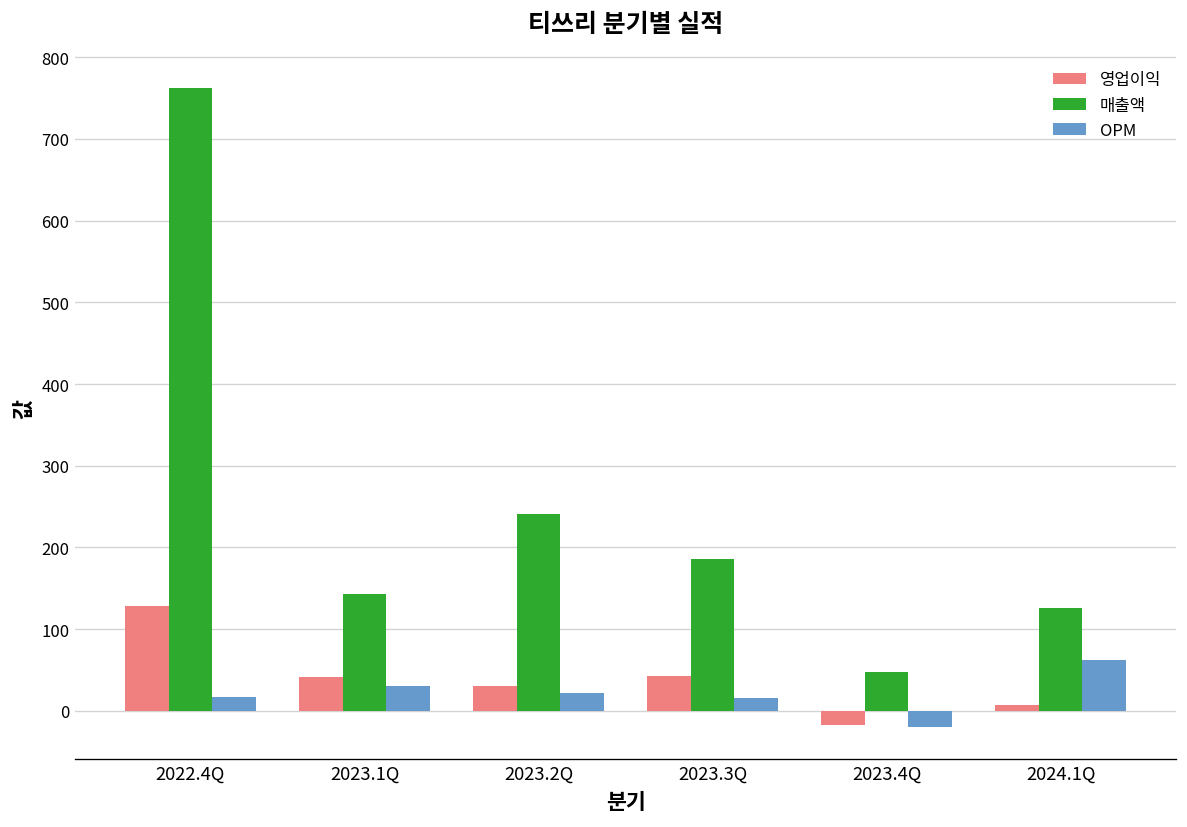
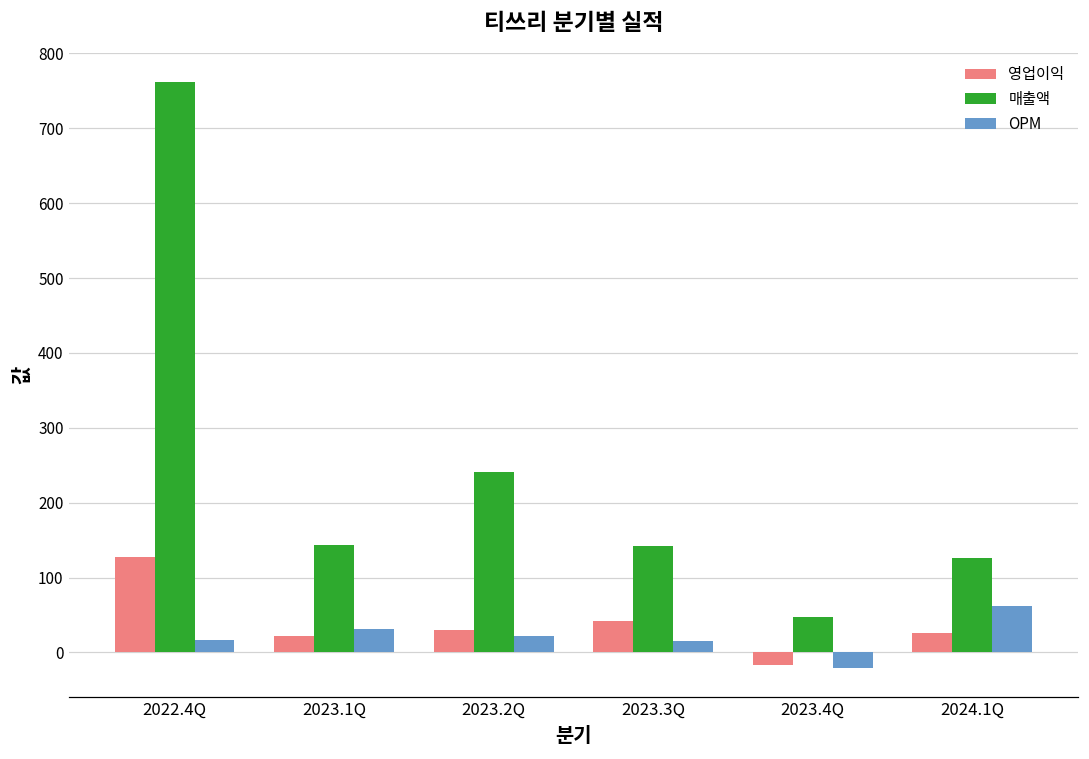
  {
    "영업이익": {
      "2022.4Q": 130,
-     "2023.1Q": 40,
+     "2023.1Q": 20,
      "2023.2Q": 30,
      "2023.3Q": 40,
      "2023.4Q": -20,
-     "2024.1Q": 10
+     "2024.1Q": 30
    },
    "매출액": {
      "2022.4Q": 760,
      "2023.1Q": 140,
      "2023.2Q": 240,
-     "2023.3Q": 190,
+     "2023.3Q": 140,
      "2023.4Q": 50,
      "2024.1Q": 130
    },
    "OPM": {
      "2022.4Q": 20,
      "2023.1Q": 30,
      "2023.2Q": 20,
      "2023.3Q": 20,
      "2023.4Q": -20,
      "2024.1Q": 60
    }
  }
